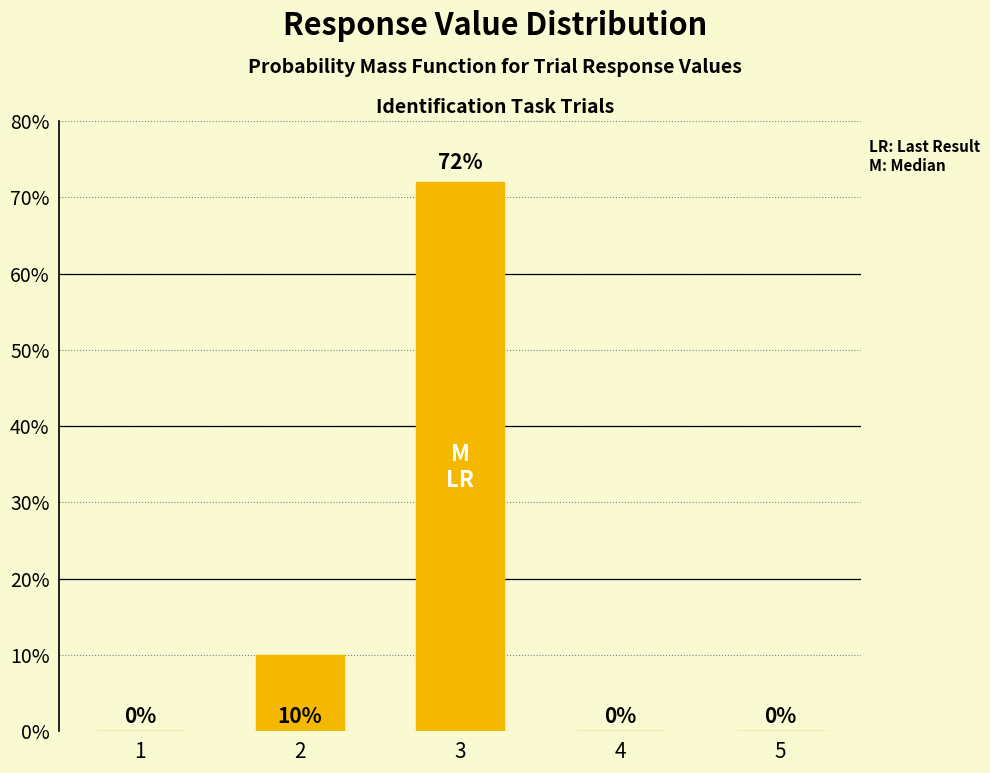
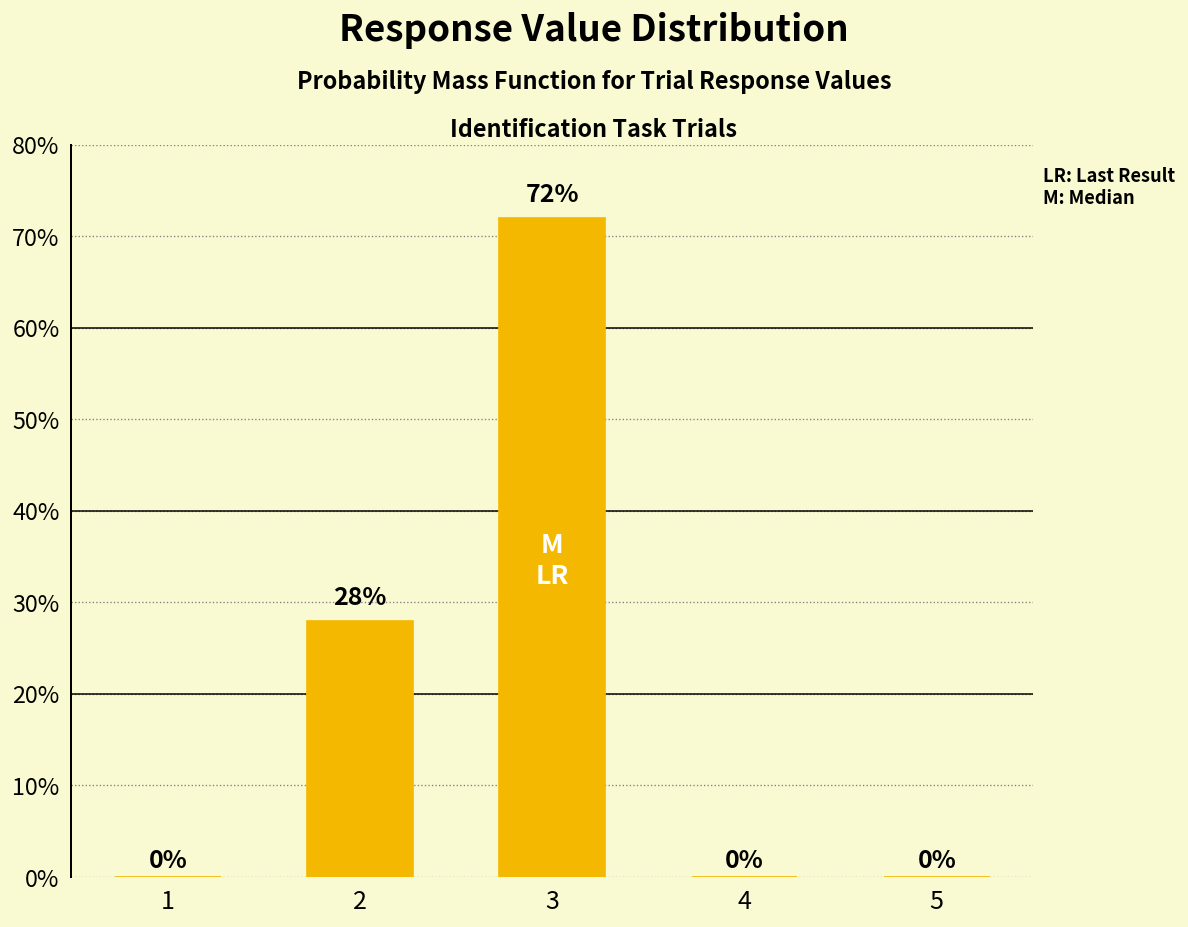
  {
    "1": "0%",
-   "2": "10%",
+   "2": "28%",
    "3": "72%",
    "4": "0%",
    "5": "0%"
  }
